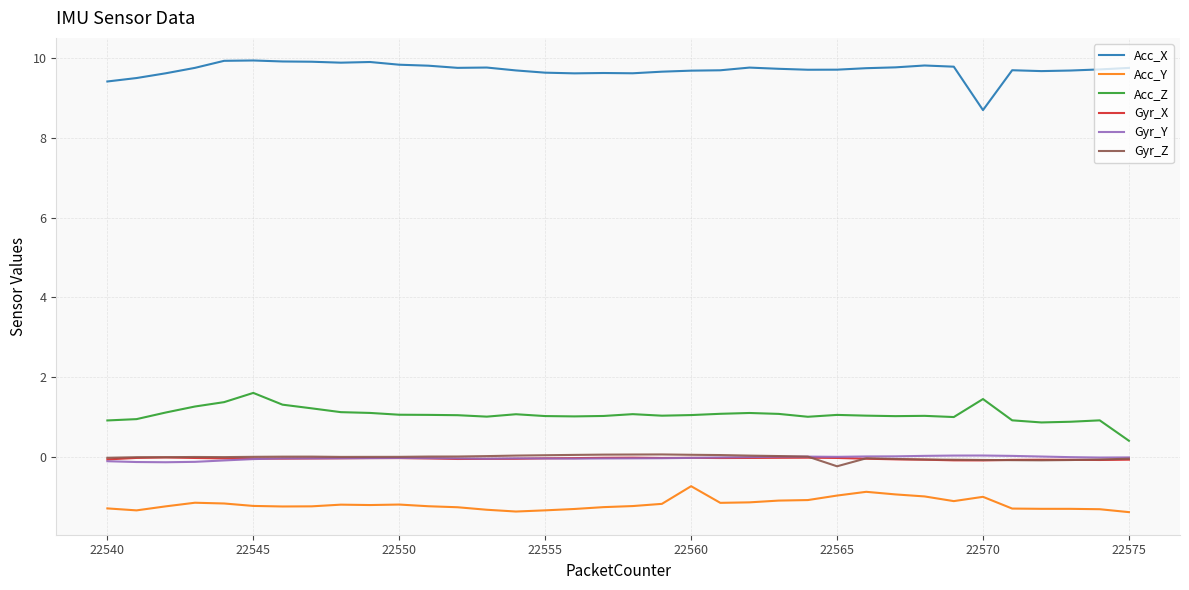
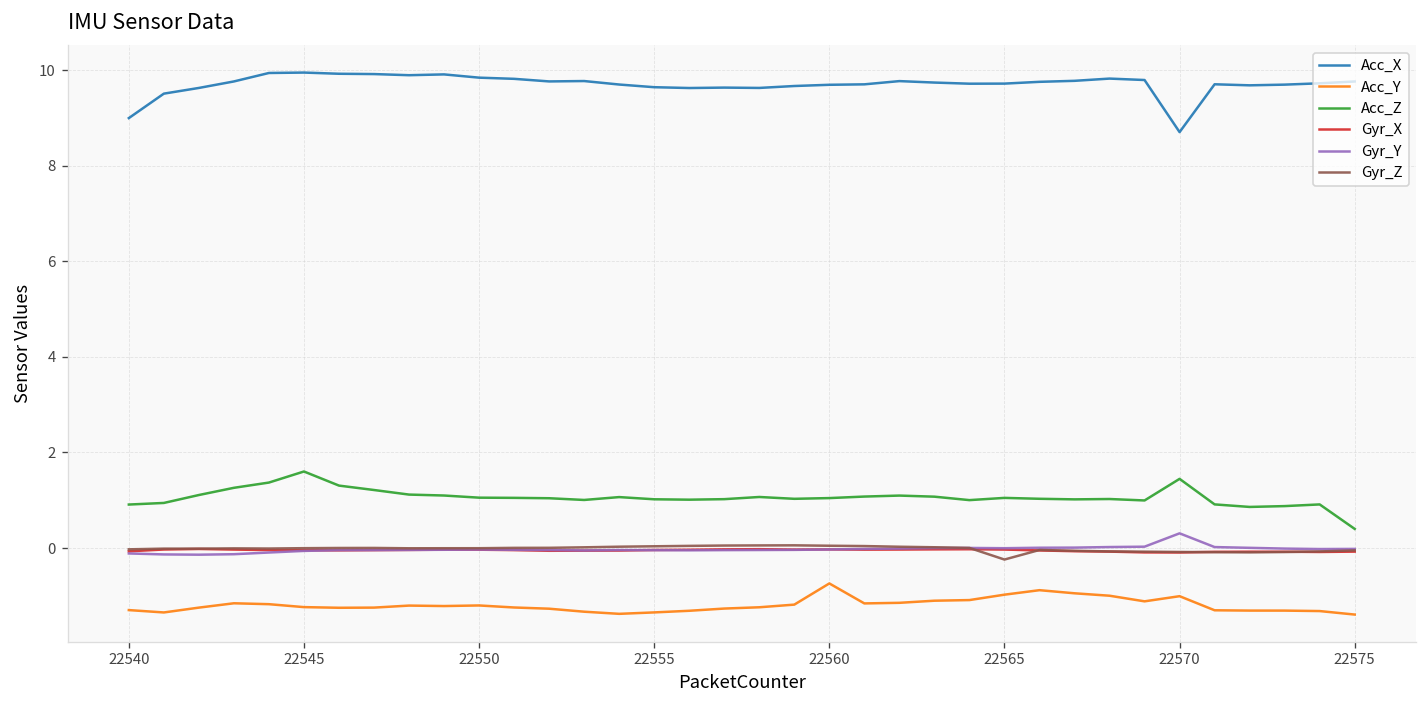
  {
    "Acc_X": {
-     "22540": 9.4,
+     "22540": 9.0,
      "22545": 9.9,
      "22550": 9.8,
      "22555": 9.6,
      "22560": 9.7,
      "22565": 9.7,
      "22570": 8.7
    },
    "Acc_Y": {
      "22540": -1.3,
      "22545": -1.2,
      "22550": -1.2,
      "22555": -1.3,
      "22560": -0.7,
      "22565": -1.0,
      "22570": -1.0,
      "22575": -1.4
    },
    "Acc_Z": {
      "22540": 0.9,
      "22545": 1.6,
      "22550": 1.1,
      "22555": 1.0,
      "22560": 1.0,
      "22565": 1.1,
      "22570": 1.4,
      "22575": 0.4
    },
    "Gyr_Y": {
-     "22570": 0.0
+     "22570": 0.3
    },
    "Gyr_Z": {
      "22555": 0.0,
      "22560": 0.0,
      "22565": -0.2
    }
  }
